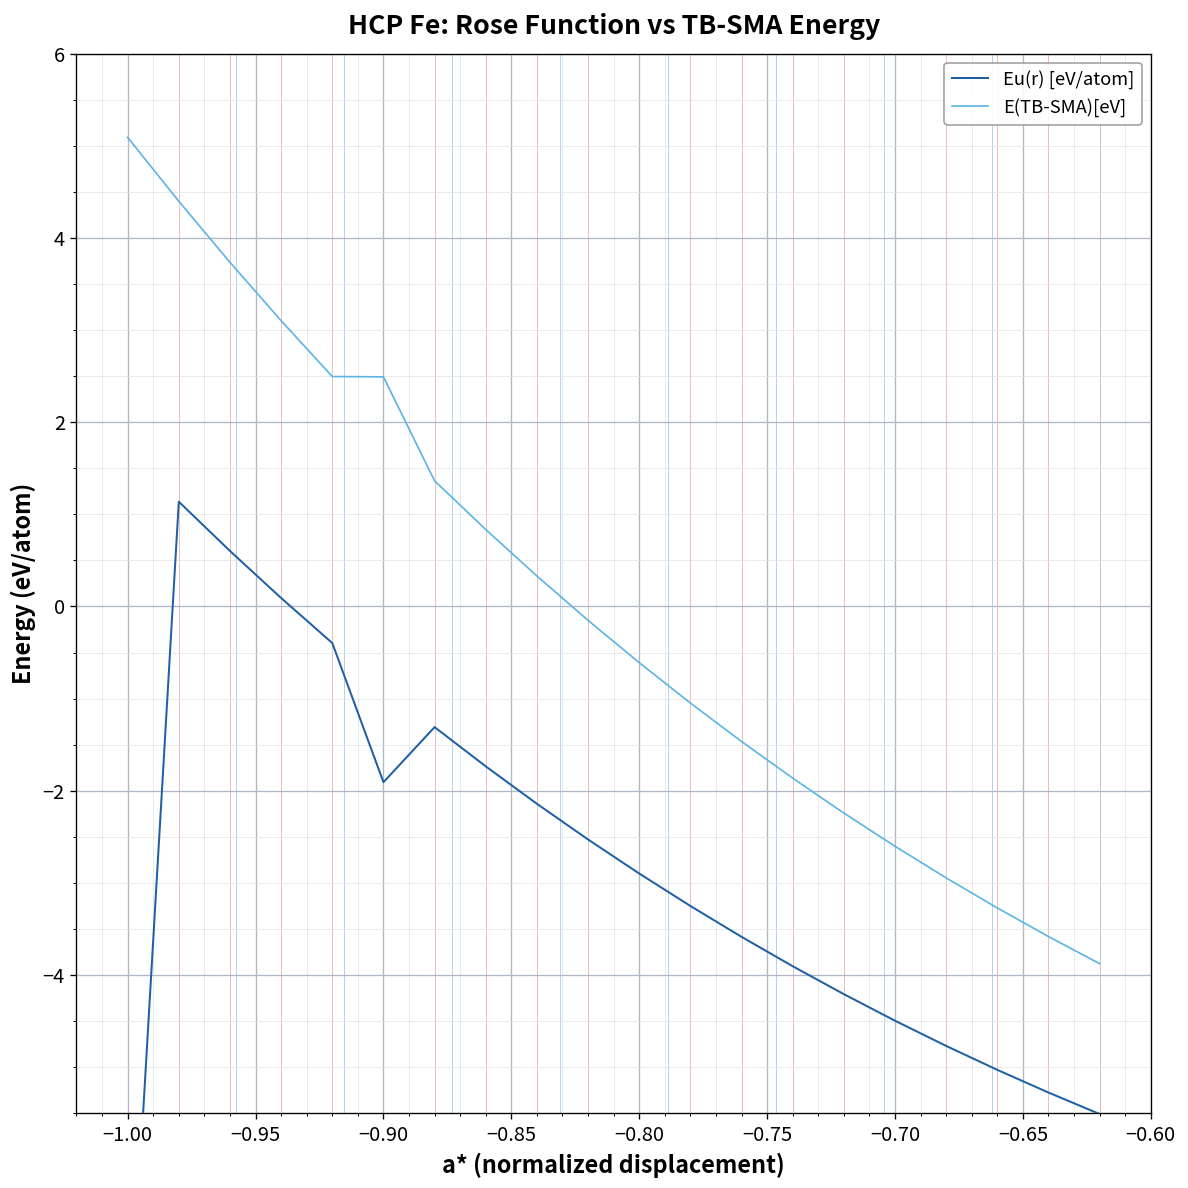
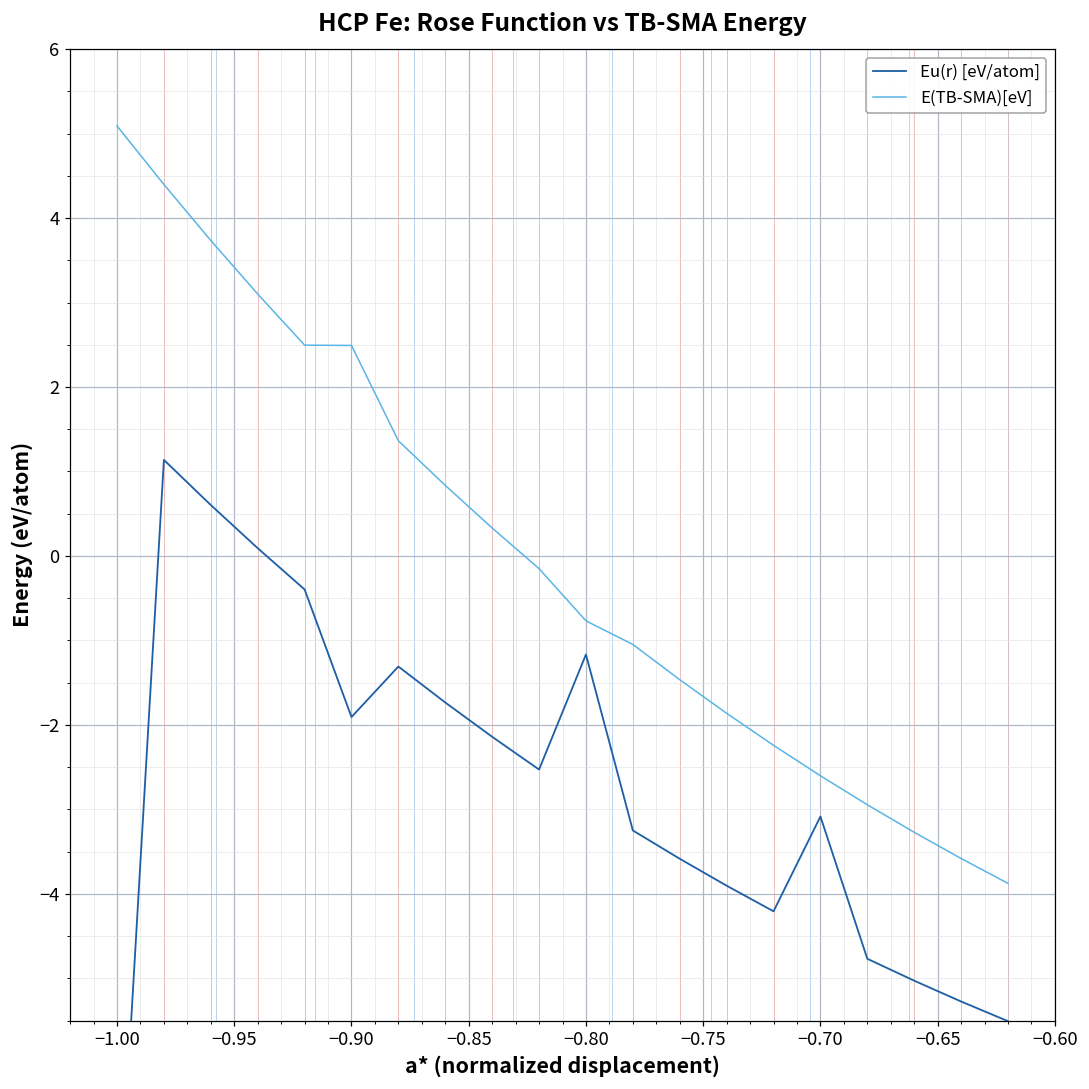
  {
    "Eu(r) [eV/atom]": {
      "−0.90": -1.9,
-     "−0.80": -2.9,
-     "−0.70": -4.5
+     "−0.80": -1.2,
+     "−0.70": -3.1
    },
    "E(TB-SMA)[eV]": {
      "−1.00": 5.1,
      "−0.90": 2.5,
-     "−0.80": -0.6,
+     "−0.80": -0.8,
      "−0.70": -2.6
    }
  }
